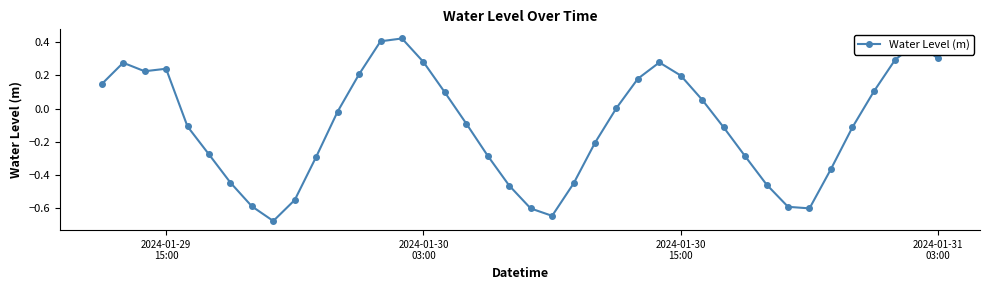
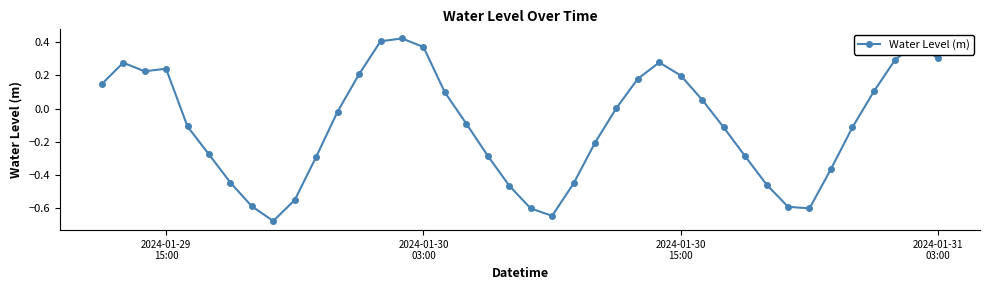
  {
    "2024-01-29 15:00": 0.24,
-   "2024-01-30 03:00": 0.28,
+   "2024-01-30 03:00": 0.37,
    "2024-01-30 15:00": 0.20,
    "2024-01-31 03:00": 0.30
  }
